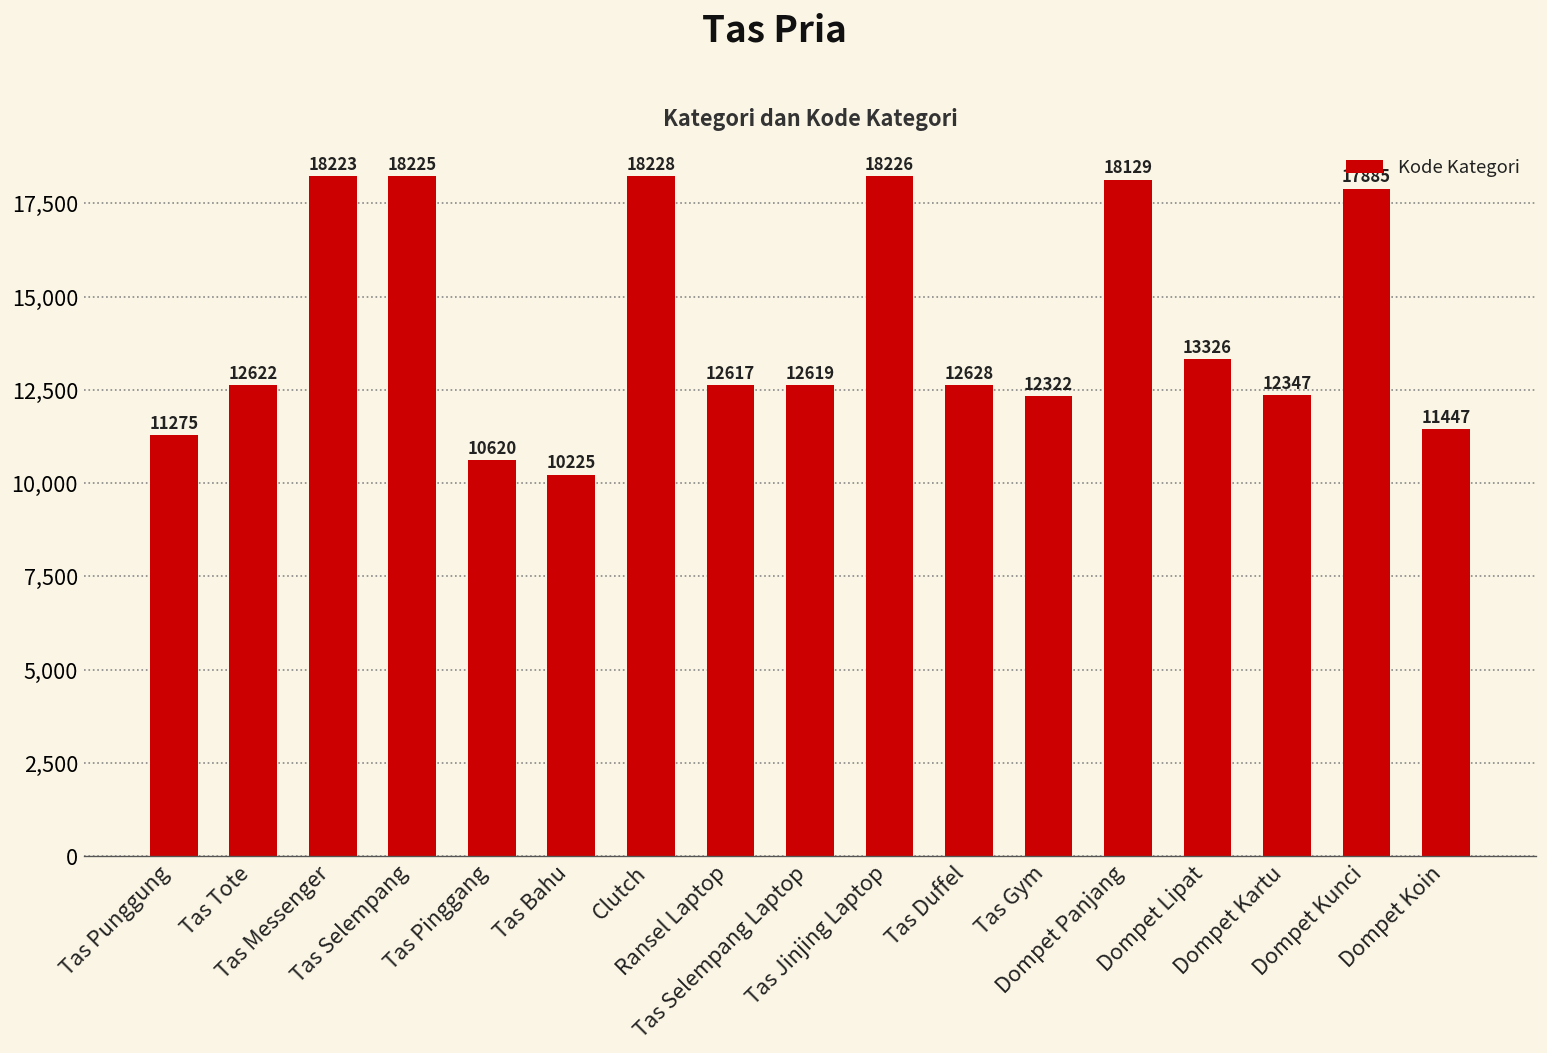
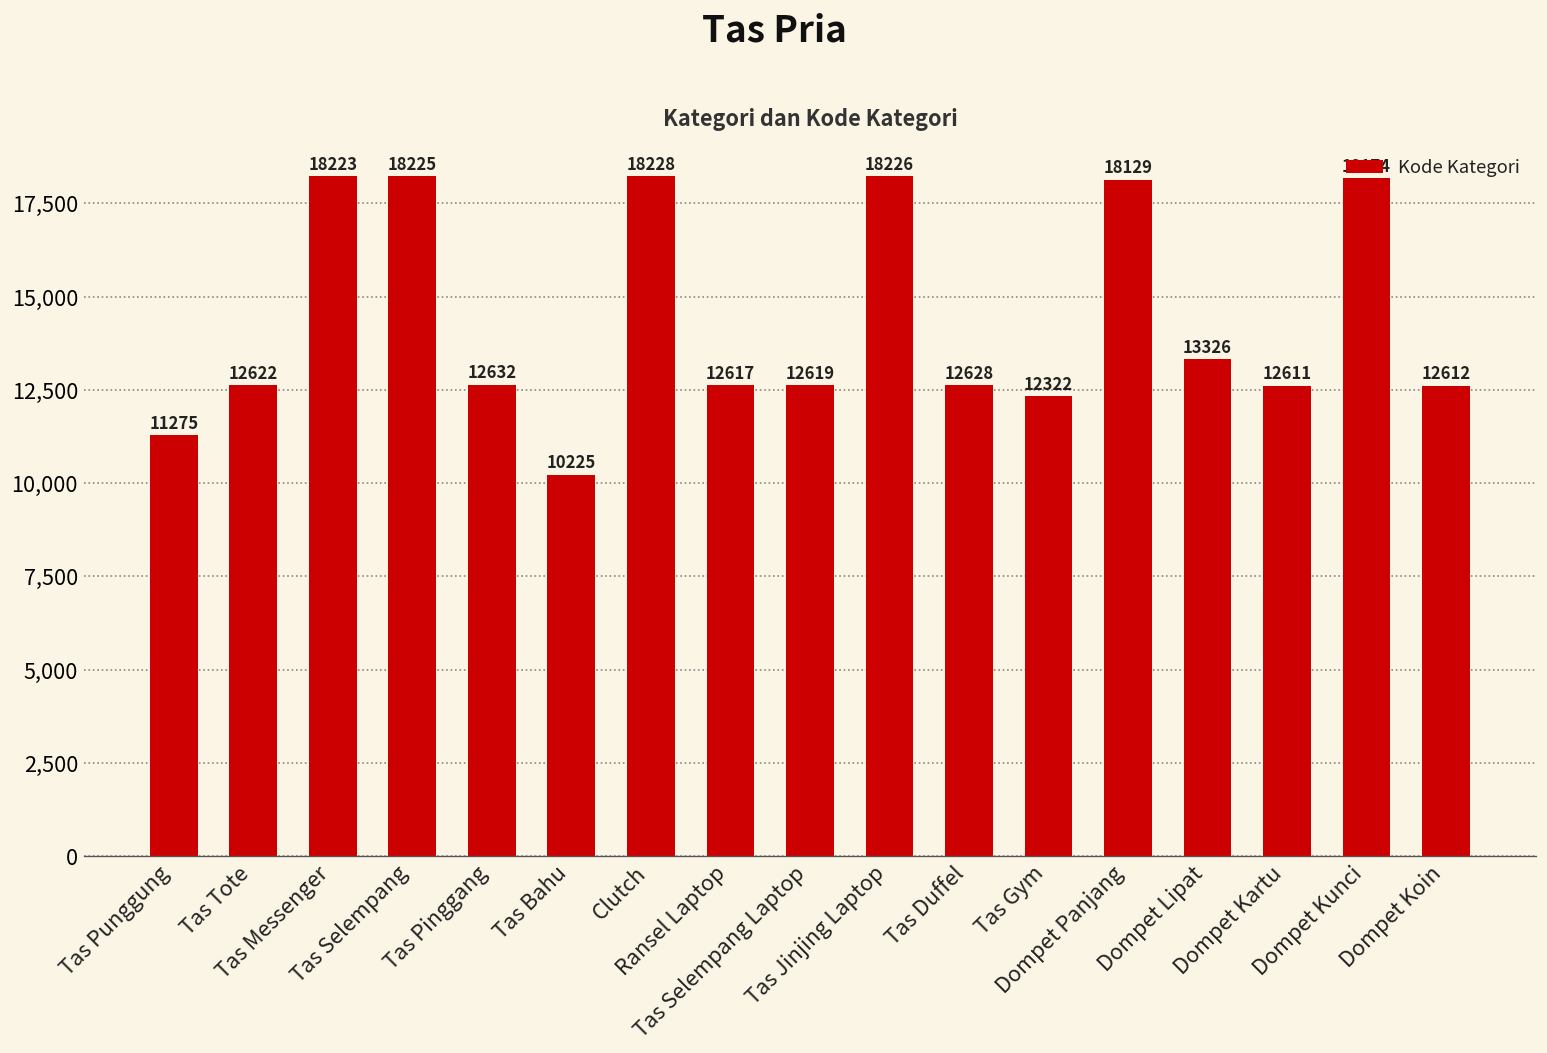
  {
    "Tas Punggung": 11275,
    "Tas Tote": 12622,
    "Tas Messenger": 18223,
    "Tas Selempang": 18225,
-   "Tas Pinggang": 10620,
+   "Tas Pinggang": 12632,
    "Tas Bahu": 10225,
    "Clutch": 18228,
    "Ransel Laptop": 12617,
    "Tas Selempang Laptop": 12619,
    "Tas Jinjing Laptop": 18226,
    "Tas Duffel": 12628,
    "Tas Gym": 12322,
    "Dompet Panjang": 18129,
    "Dompet Lipat": 13326,
-   "Dompet Kartu": 12347,
-   "Dompet Kunci": 17885,
-   "Dompet Koin": 11447
+   "Dompet Kartu": 12611,
+   "Dompet Kunci": 18174,
+   "Dompet Koin": 12612
  }
